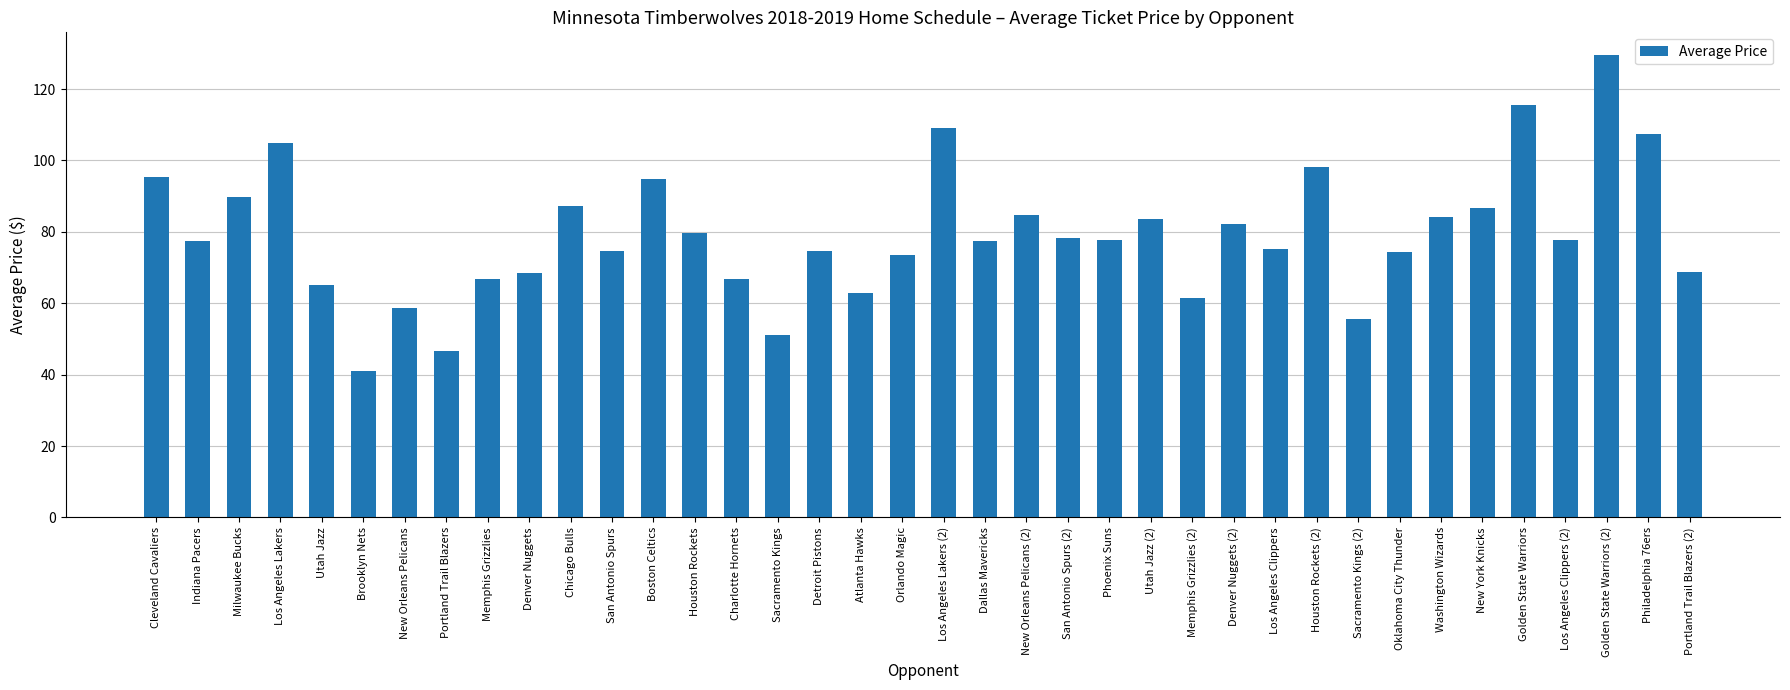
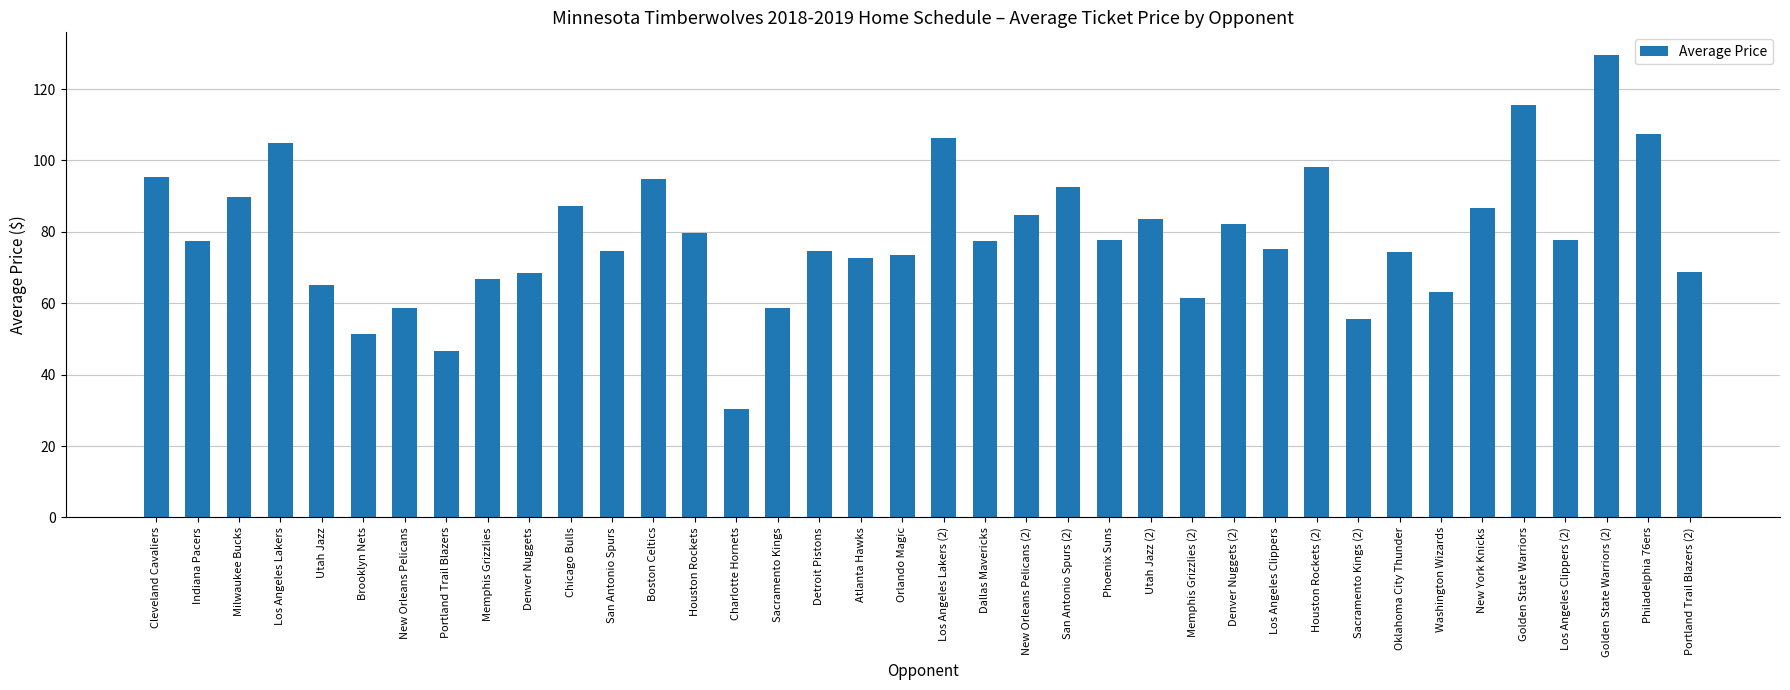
  {
    "Cleveland Cavaliers": 95,
    "Indiana Pacers": 78,
    "Milwaukee Bucks": 90,
    "Los Angeles Lakers": 105,
    "Utah Jazz": 65,
-   "Brooklyn Nets": 41,
+   "Brooklyn Nets": 51,
    "New Orleans Pelicans": 59,
    "Portland Trail Blazers": 47,
    "Memphis Grizzlies": 67,
    "Denver Nuggets": 69,
    "Chicago Bulls": 87,
    "San Antonio Spurs": 75,
    "Boston Celtics": 95,
    "Houston Rockets": 80,
-   "Charlotte Hornets": 67,
-   "Sacramento Kings": 51,
+   "Charlotte Hornets": 30,
+   "Sacramento Kings": 59,
    "Detroit Pistons": 75,
-   "Atlanta Hawks": 63,
+   "Atlanta Hawks": 73,
    "Orlando Magic": 73,
-   "Los Angeles Lakers (2)": 109,
+   "Los Angeles Lakers (2)": 106,
    "Dallas Mavericks": 78,
    "New Orleans Pelicans (2)": 85,
-   "San Antonio Spurs (2)": 78,
+   "San Antonio Spurs (2)": 93,
    "Phoenix Suns": 78,
    "Utah Jazz (2)": 84,
    "Memphis Grizzlies (2)": 61,
    "Denver Nuggets (2)": 82,
    "Los Angeles Clippers": 75,
    "Houston Rockets (2)": 98,
    "Sacramento Kings (2)": 56,
    "Oklahoma City Thunder": 74,
-   "Washington Wizards": 84,
+   "Washington Wizards": 63,
    "New York Knicks": 87,
    "Golden State Warriors": 115,
    "Los Angeles Clippers (2)": 78,
    "Golden State Warriors (2)": 129,
    "Philadelphia 76ers": 108,
    "Portland Trail Blazers (2)": 69
  }
